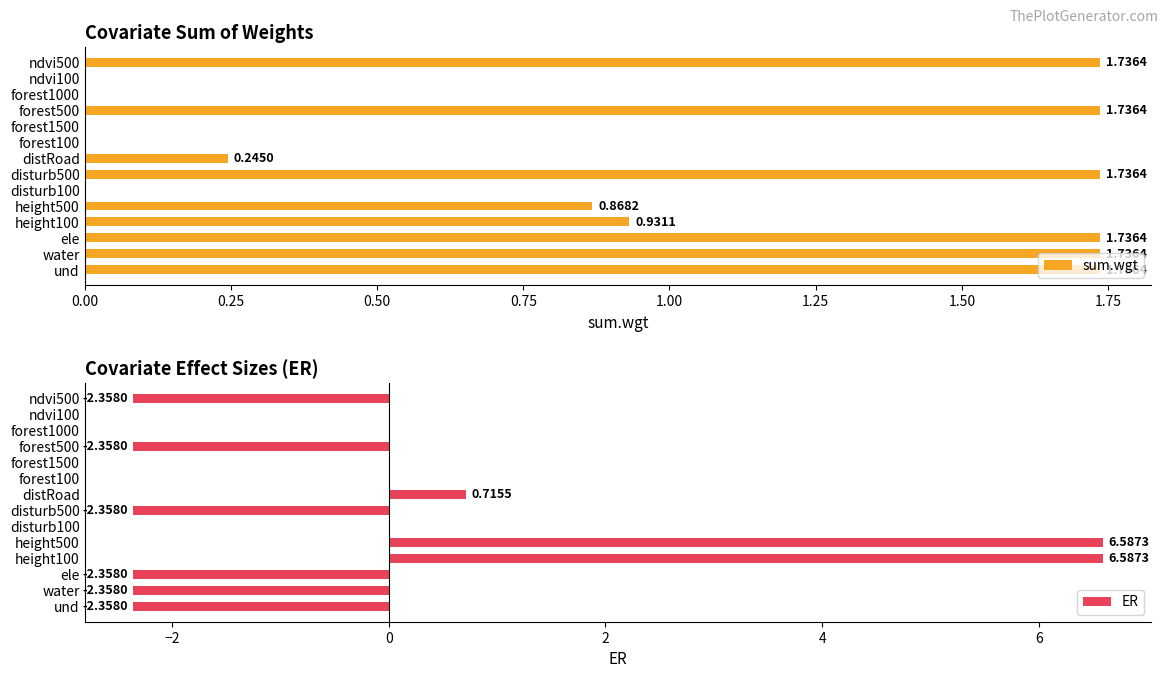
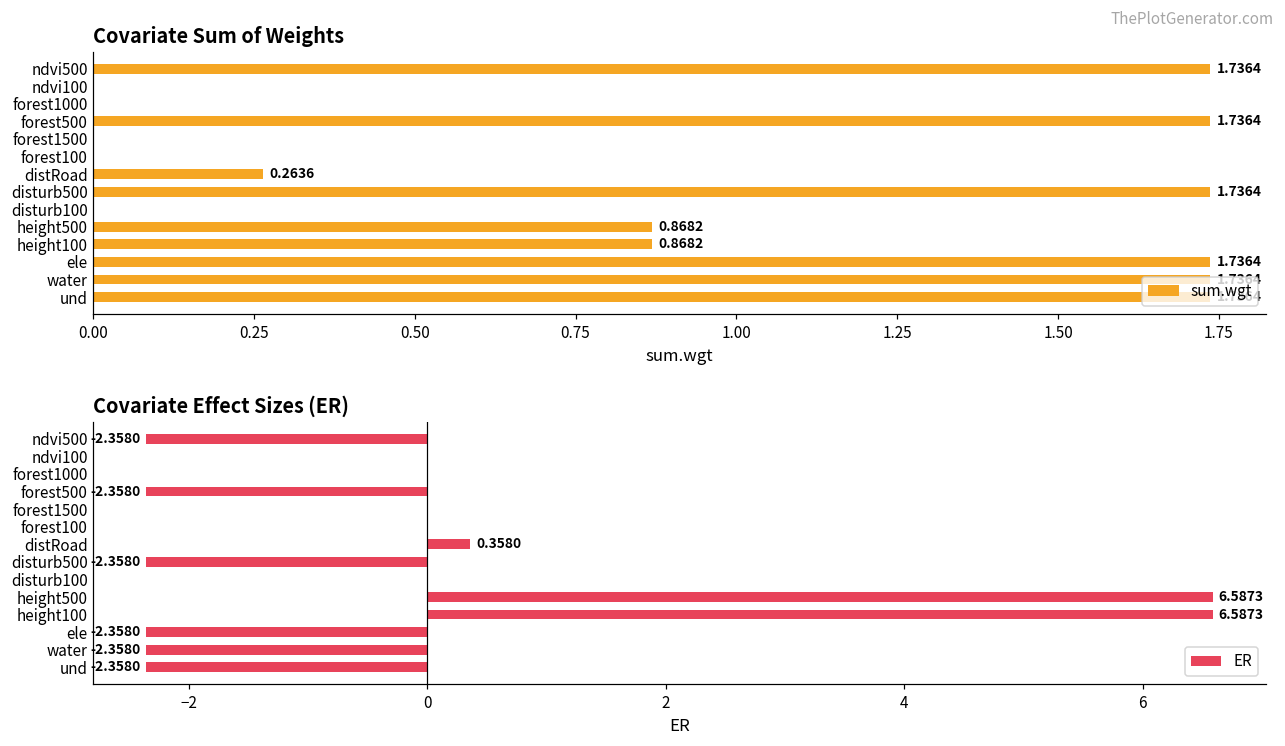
  {
    "Covariate Sum of Weights": {
      "ndvi500": 1.7364,
      "forest500": 1.7364,
-     "distRoad": 0.2450,
+     "distRoad": 0.2636,
      "disturb500": 1.7364,
      "height500": 0.8682,
-     "height100": 0.9311,
+     "height100": 0.8682,
      "ele": 1.7364
    },
    "Covariate Effect Sizes (ER)": {
      "ndvi500": -2.3580,
      "forest500": -2.3580,
-     "distRoad": 0.7155,
+     "distRoad": 0.3580,
      "disturb500": -2.3580,
      "height500": 6.5873,
      "height100": 6.5873,
      "ele": -2.3580,
      "water": -2.3580,
      "und": -2.3580
    }
  }
